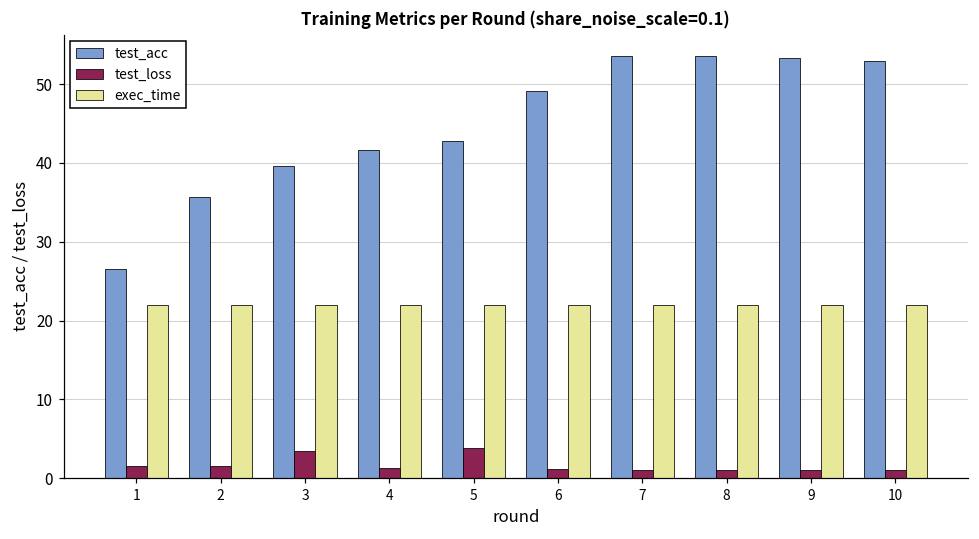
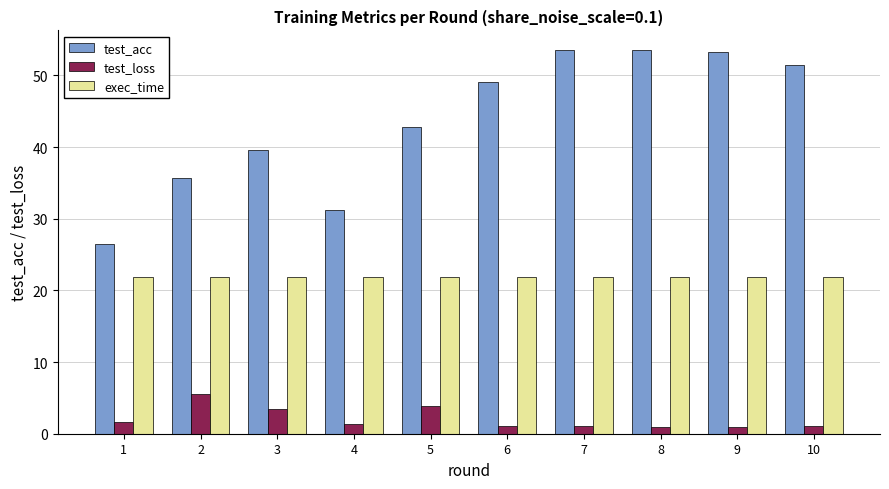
  {
    "test_acc": {
      "1": 27,
      "2": 36,
      "3": 40,
-     "4": 42,
+     "4": 31,
      "5": 43,
      "6": 49,
      "7": 54,
      "8": 54,
      "9": 53,
-     "10": 53
+     "10": 51
    },
    "test_loss": {
      "1": 2,
-     "2": 2,
+     "2": 6,
      "3": 3,
      "4": 1,
      "5": 4,
      "6": 1,
      "7": 1,
      "8": 1,
      "9": 1,
      "10": 1
    },
    "exec_time": {
      "1": 22,
      "2": 22,
      "3": 22,
      "4": 22,
      "5": 22,
      "6": 22,
      "7": 22,
      "8": 22,
      "9": 22,
      "10": 22
    }
  }
